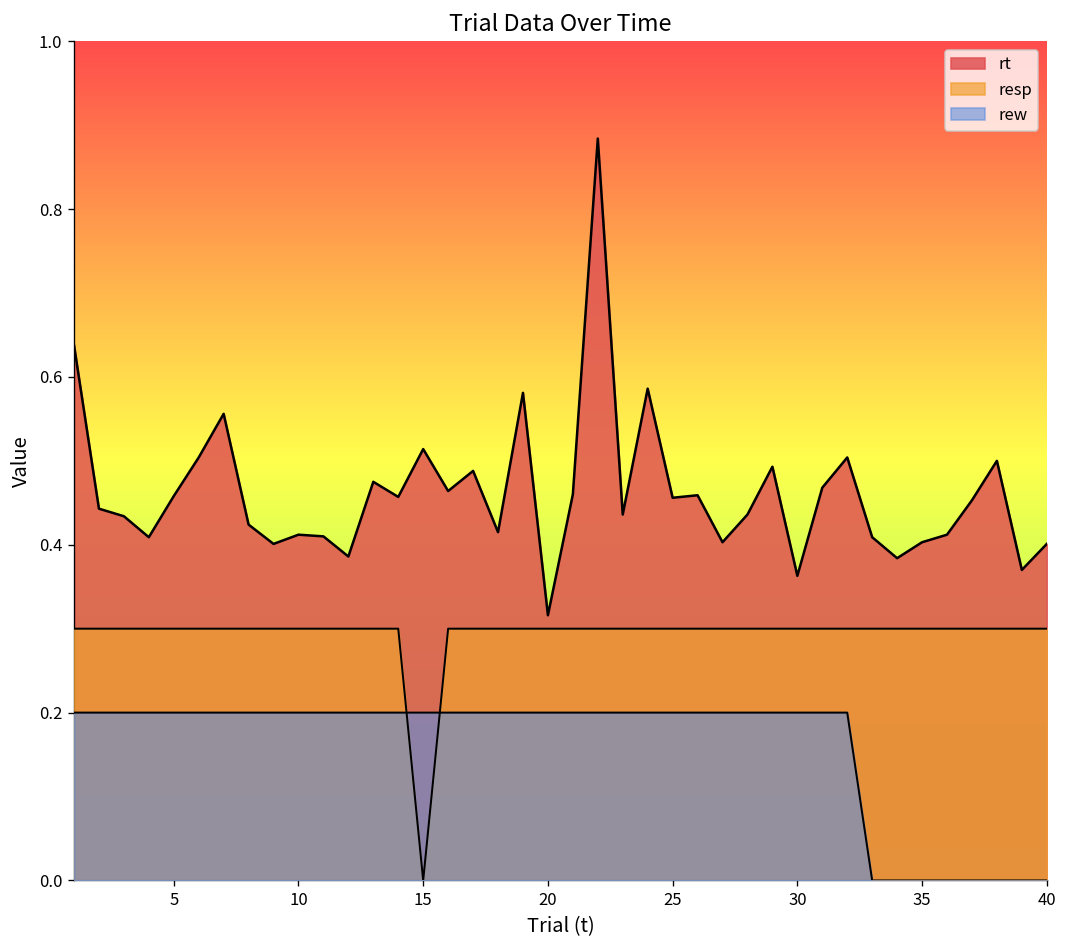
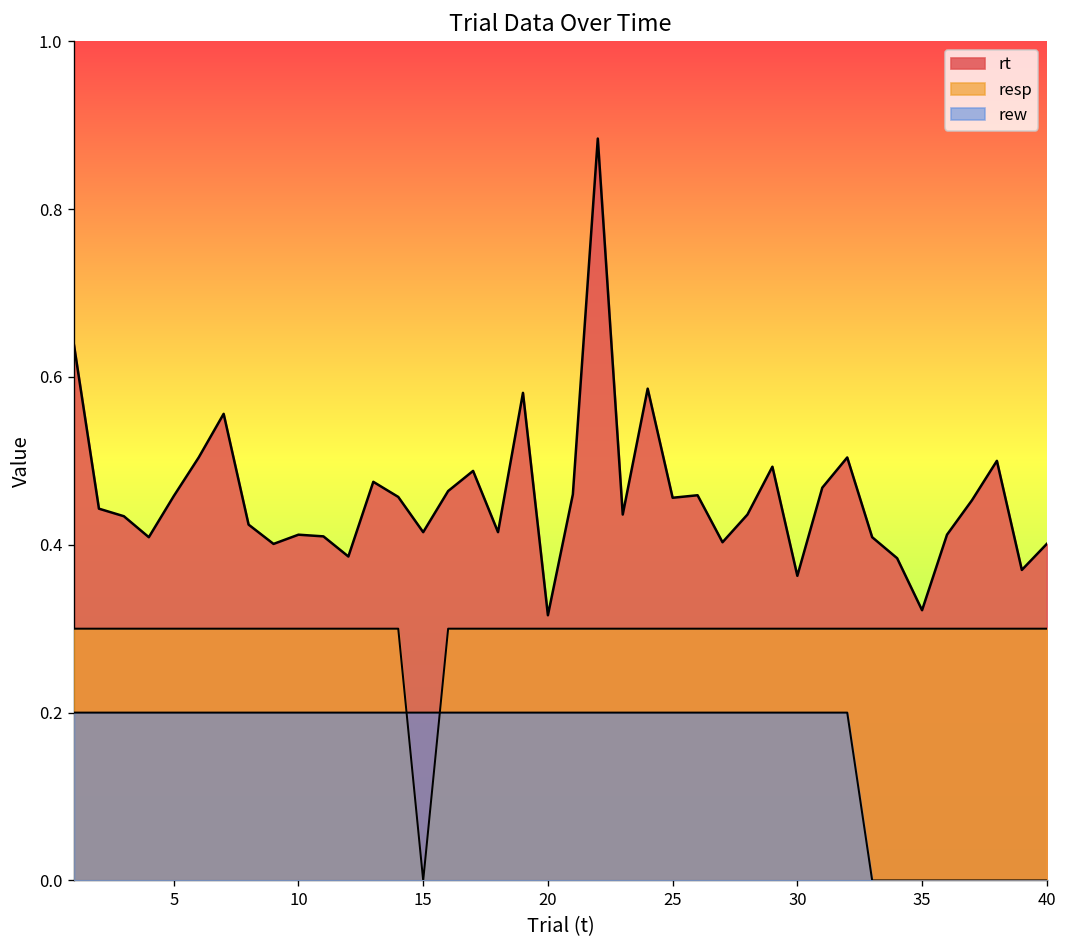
  {
    "rt": {
      "5": 0.46,
      "10": 0.41,
-     "15": 0.51,
+     "15": 0.42,
      "20": 0.32,
      "25": 0.46,
      "30": 0.36,
-     "35": 0.40,
+     "35": 0.32,
      "40": 0.40
    },
    "resp": {
      "5": 0.30,
      "10": 0.30,
      "15": 0.00,
      "20": 0.30,
      "25": 0.30,
      "30": 0.30,
      "35": 0.30,
      "40": 0.30
    },
    "rew": {
      "5": 0.20,
      "10": 0.20,
      "15": 0.20,
      "20": 0.20,
      "25": 0.20,
      "30": 0.20,
      "35": 0.00,
      "40": 0.00
    }
  }
